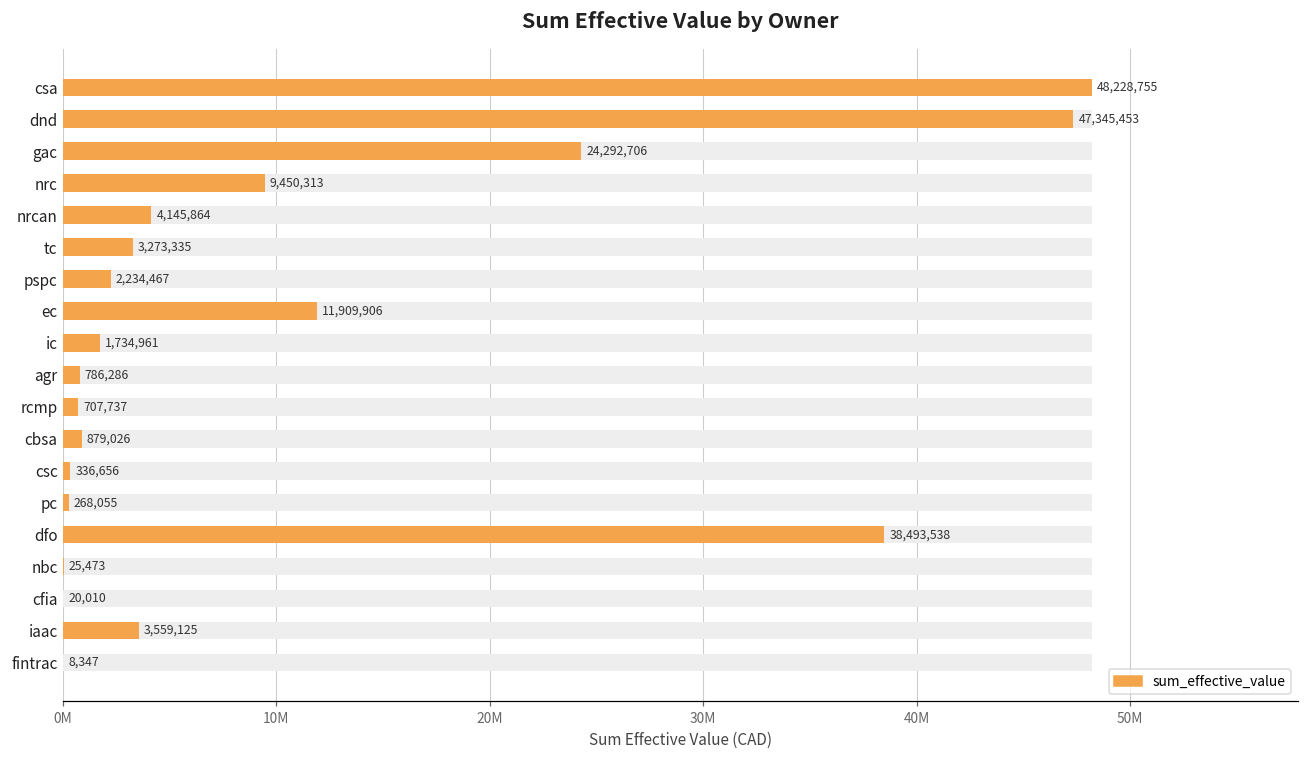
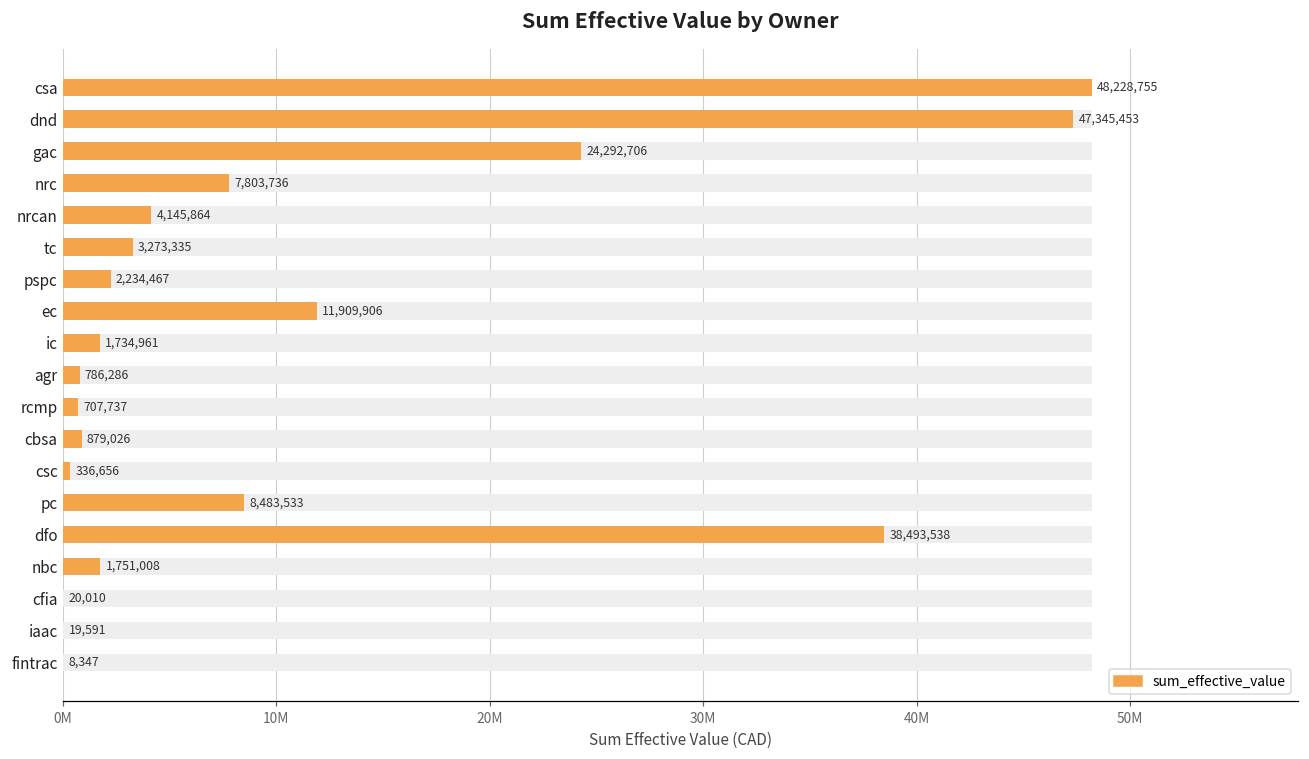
  {
    "sum_effective_value": {
      "csa": "48,228,755",
-     "nrc": "9,450,313",
-     "pc": "268,055",
-     "nbc": "25,473",
+     "nrc": "7,803,736",
+     "pc": "8,483,533",
+     "nbc": "1,751,008",
      "cfia": "20,010",
-     "iaac": "3,559,125",
+     "iaac": "19,591",
      "fintrac": "8,347"
    }
  }
